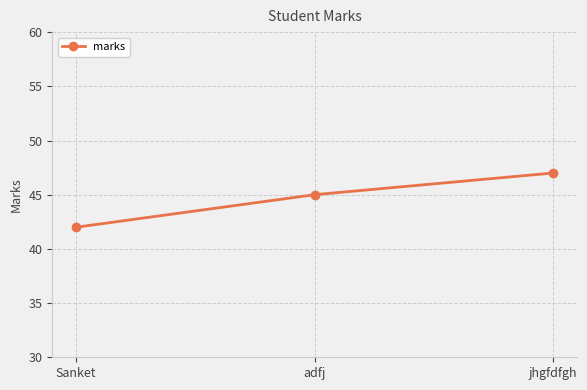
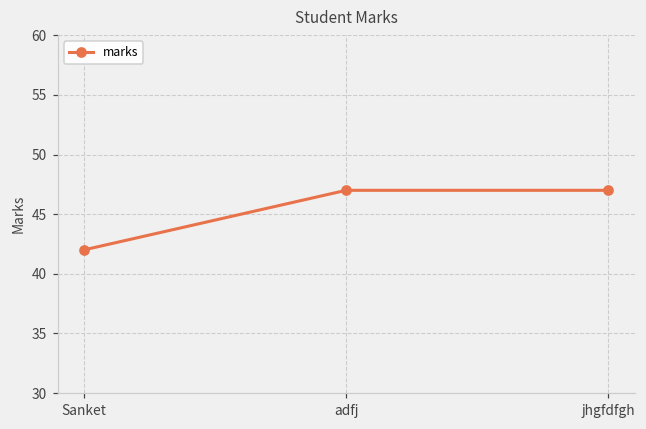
  {
    "Sanket": 42,
-   "adfj": 45,
+   "adfj": 47,
    "jhgfdfgh": 47
  }
